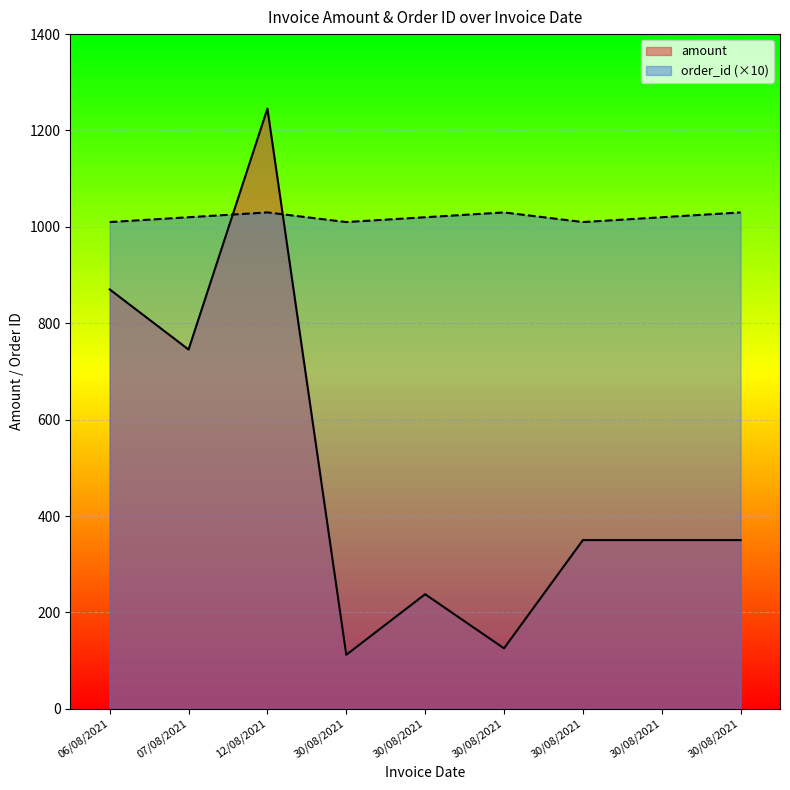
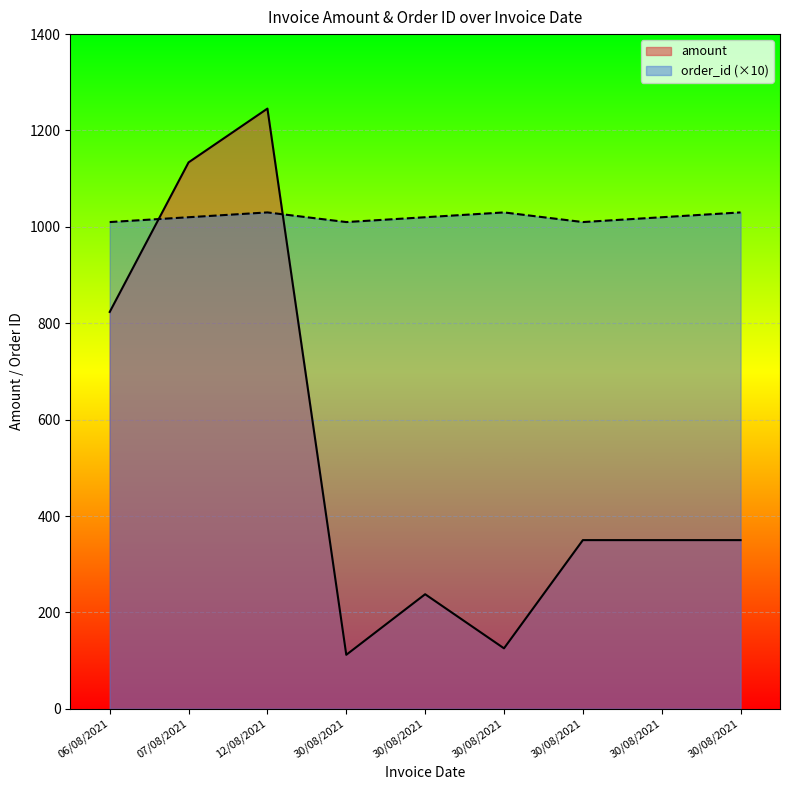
  {
    "amount": {
-     "06/08/2021": 870,
-     "07/08/2021": 750,
+     "06/08/2021": 820,
+     "07/08/2021": 1130,
      "12/08/2021": 1250
    },
    "order_id (×10)": {
      "06/08/2021": 1010,
      "07/08/2021": 1020,
      "12/08/2021": 1030
    }
  }
